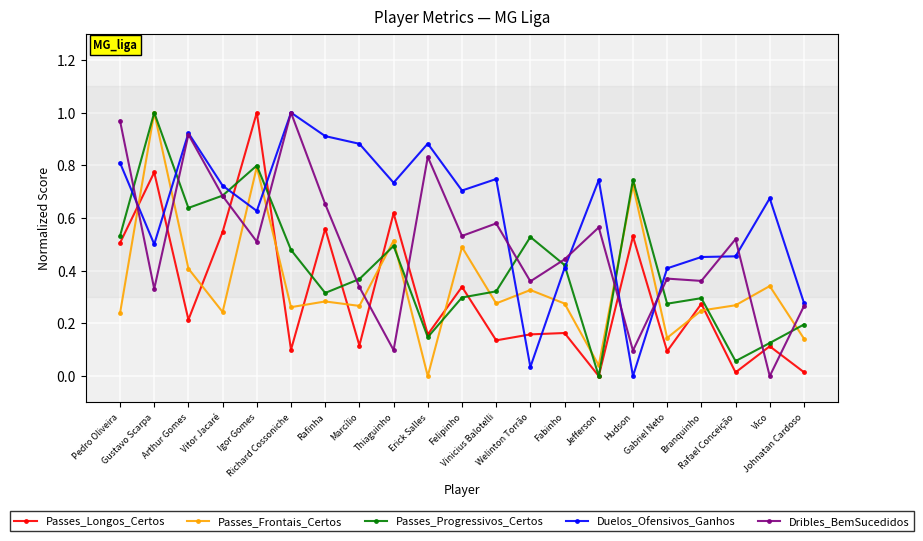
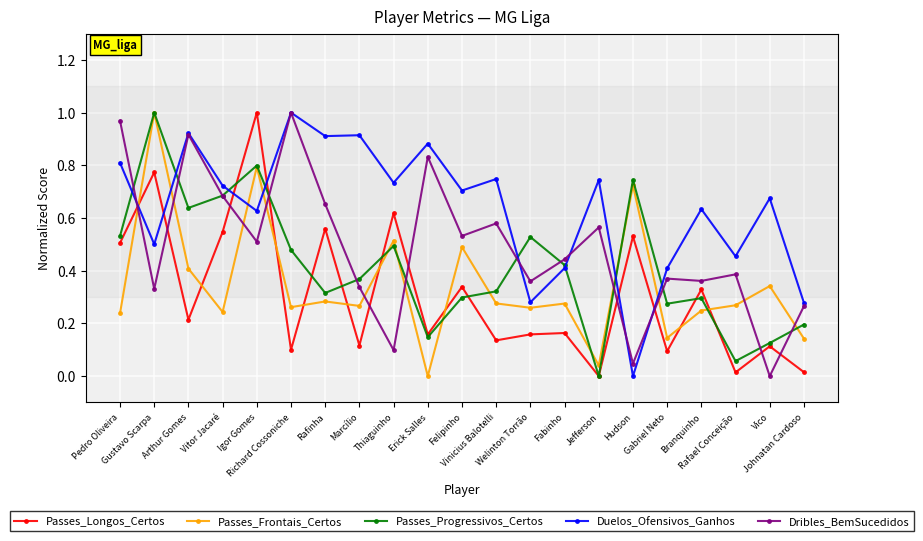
  {
    "Passes_Longos_Certos": {
      "Pedro Oliveira": 0.51,
      "Gustavo Scarpa": 0.77,
      "Arthur Gomes": 0.21,
      "Vitor Jacaré": 0.55,
      "Igor Gomes": 1.00,
      "Richard Cossoniche": 0.10,
      "Rafinha": 0.56,
      "Marcílio": 0.12,
      "Thiaguinho": 0.62,
      "Erick Salles": 0.16,
      "Felipinho": 0.34,
      "Vinicius Balotelli": 0.14,
      "Welinton Torrão": 0.16,
      "Fabinho": 0.16,
      "Hudson": 0.53,
      "Gabriel Neto": 0.09,
-     "Branquinho": 0.27,
+     "Branquinho": 0.33,
      "Rafael Conceição": 0.01,
      "Vico": 0.11,
      "Johnatan Cardoso": 0.01
    },
    "Passes_Frontais_Certos": {
      "Pedro Oliveira": 0.24,
      "Arthur Gomes": 0.41,
      "Vitor Jacaré": 0.24,
      "Richard Cossoniche": 0.26,
      "Rafinha": 0.28,
      "Marcílio": 0.27,
      "Thiaguinho": 0.51,
      "Erick Salles": 0.00,
      "Felipinho": 0.49,
      "Vinicius Balotelli": 0.28,
-     "Welinton Torrão": 0.33,
+     "Welinton Torrão": 0.26,
      "Fabinho": 0.28,
      "Jefferson": 0.04,
      "Hudson": 0.72,
      "Gabriel Neto": 0.15,
      "Branquinho": 0.25,
      "Rafael Conceição": 0.27,
      "Vico": 0.34,
      "Johnatan Cardoso": 0.14
    },
    "Passes_Progressivos_Certos": {
      "Pedro Oliveira": 0.53,
      "Arthur Gomes": 0.64,
      "Richard Cossoniche": 0.48,
      "Rafinha": 0.32,
      "Marcílio": 0.37,
      "Thiaguinho": 0.49,
      "Erick Salles": 0.15,
      "Felipinho": 0.30,
      "Vinicius Balotelli": 0.32,
      "Welinton Torrão": 0.53,
      "Fabinho": 0.42,
      "Hudson": 0.74,
      "Gabriel Neto": 0.27,
      "Branquinho": 0.30,
      "Rafael Conceição": 0.06,
      "Vico": 0.13,
      "Johnatan Cardoso": 0.20
    },
    "Duelos_Ofensivos_Ganhos": {
      "Pedro Oliveira": 0.81,
      "Gustavo Scarpa": 0.50,
      "Vitor Jacaré": 0.72,
      "Igor Gomes": 0.63,
      "Rafinha": 0.91,
-     "Marcílio": 0.88,
+     "Marcílio": 0.91,
      "Thiaguinho": 0.73,
      "Erick Salles": 0.88,
      "Felipinho": 0.70,
      "Vinicius Balotelli": 0.75,
-     "Welinton Torrão": 0.03,
+     "Welinton Torrão": 0.28,
      "Fabinho": 0.41,
      "Jefferson": 0.74,
      "Hudson": 0.00,
      "Gabriel Neto": 0.41,
-     "Branquinho": 0.45,
+     "Branquinho": 0.63,
      "Rafael Conceição": 0.45,
      "Vico": 0.67,
      "Johnatan Cardoso": 0.28
    },
    "Dribles_BemSucedidos": {
      "Pedro Oliveira": 0.97,
      "Gustavo Scarpa": 0.33,
      "Igor Gomes": 0.51,
      "Rafinha": 0.65,
      "Marcílio": 0.34,
      "Thiaguinho": 0.10,
      "Erick Salles": 0.83,
      "Felipinho": 0.53,
      "Vinicius Balotelli": 0.58,
      "Welinton Torrão": 0.36,
      "Fabinho": 0.44,
      "Jefferson": 0.56,
-     "Hudson": 0.10,
+     "Hudson": 0.05,
      "Gabriel Neto": 0.37,
      "Branquinho": 0.36,
-     "Rafael Conceição": 0.52,
+     "Rafael Conceição": 0.39,
      "Vico": 0.00,
      "Johnatan Cardoso": 0.27
    }
  }
